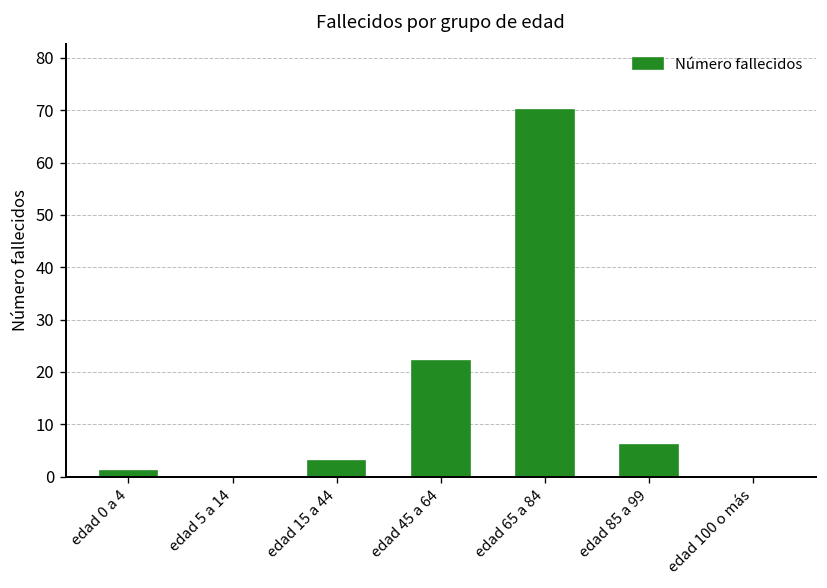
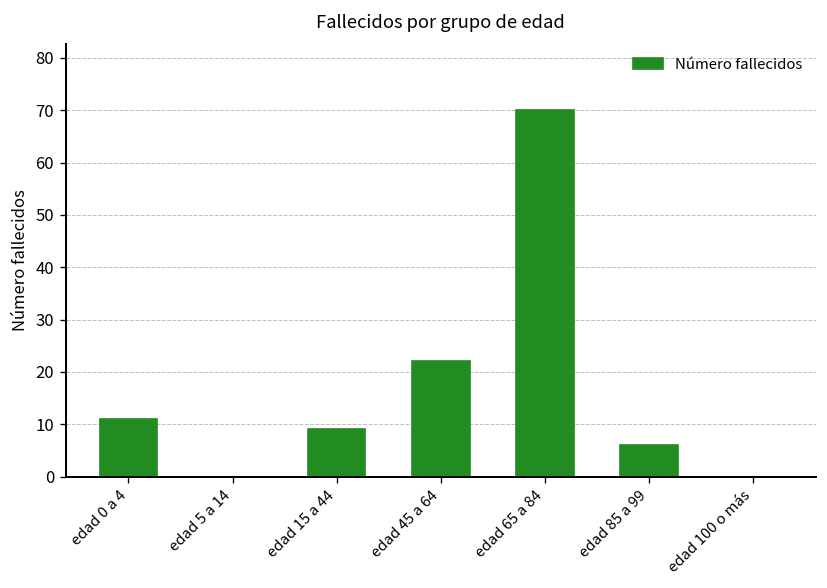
  {
-   "edad 0 a 4": 1,
+   "edad 0 a 4": 11,
    "edad 5 a 14": 0,
-   "edad 15 a 44": 3,
+   "edad 15 a 44": 9,
    "edad 45 a 64": 22,
    "edad 65 a 84": 70,
    "edad 85 a 99": 6,
    "edad 100 o más": 0
  }
